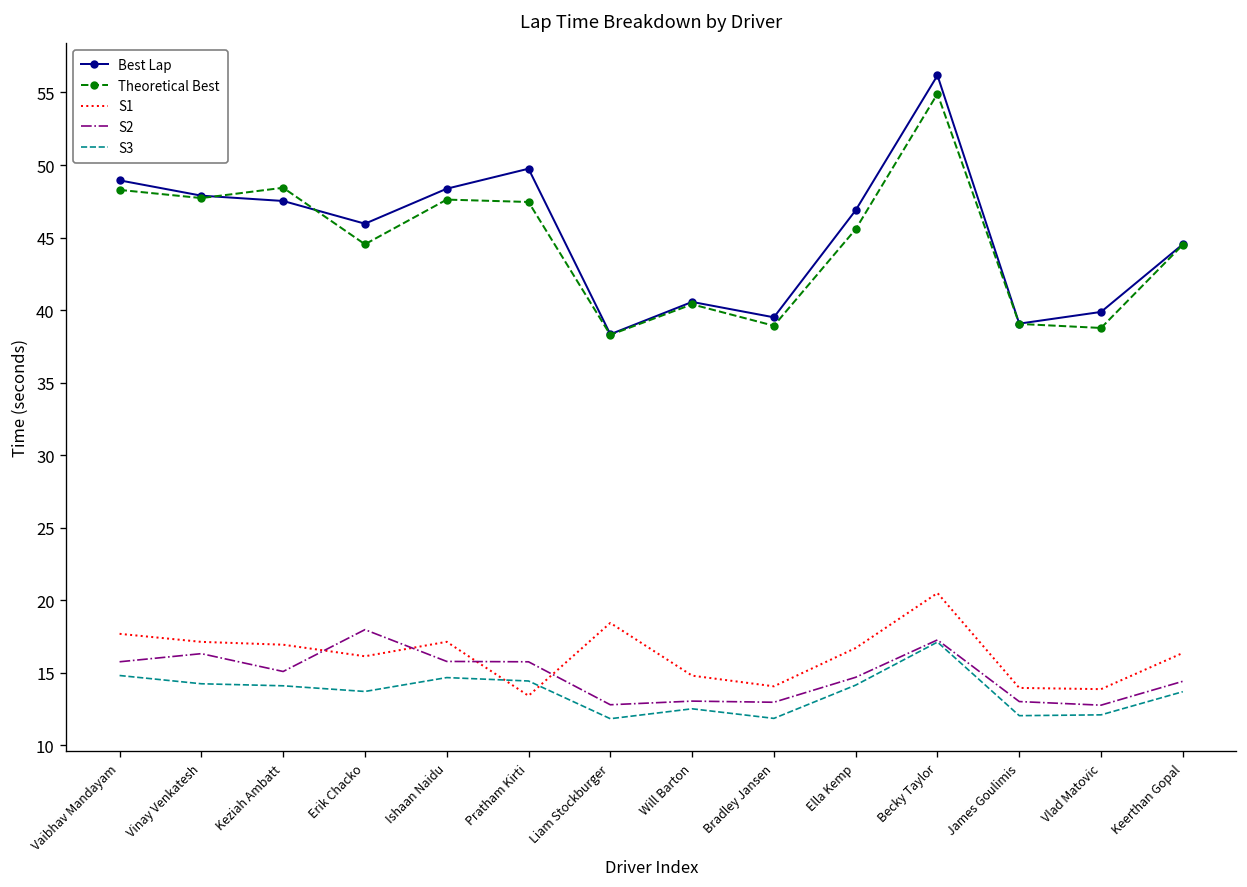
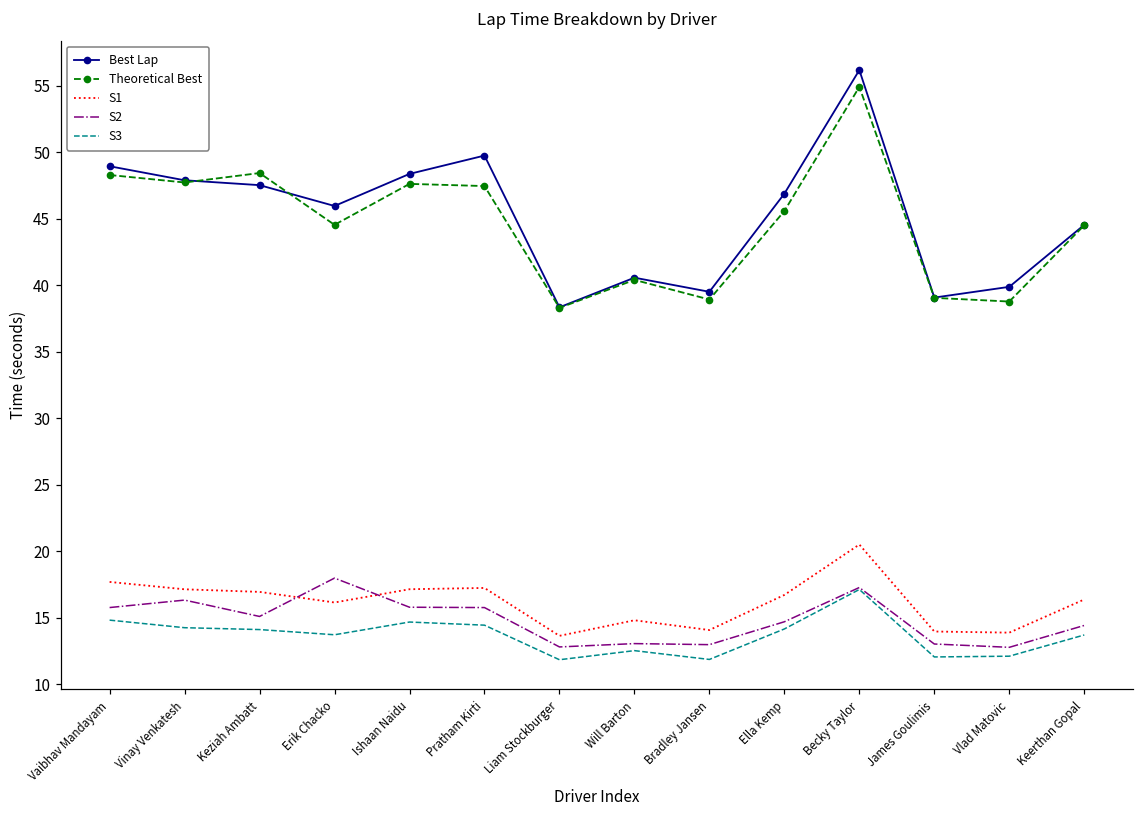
  {
    "Best Lap": {
      "Vaibhav Mandayam": 48.9,
      "Keziah Ambatt": 47.5,
      "Erik Chacko": 46.0,
      "Ishaan Naidu": 48.4,
      "Pratham Kirti": 49.7,
      "Bradley Jansen": 39.5,
      "Ella Kemp": 46.9,
      "Becky Taylor": 56.2,
      "Vlad Matovic": 39.9
    },
    "Theoretical Best": {
      "Vaibhav Mandayam": 48.3,
      "Keziah Ambatt": 48.4,
      "Erik Chacko": 44.5,
      "Ishaan Naidu": 47.6,
      "Pratham Kirti": 47.5,
      "Bradley Jansen": 38.9,
      "Ella Kemp": 45.6,
      "Becky Taylor": 54.9,
      "Vlad Matovic": 38.8
    },
    "S1": {
      "Vaibhav Mandayam": 17.7,
      "Vinay Venkatesh": 17.1,
      "Keziah Ambatt": 16.9,
      "Erik Chacko": 16.1,
      "Ishaan Naidu": 17.1,
-     "Pratham Kirti": 13.4,
-     "Liam Stockburger": 18.4,
+     "Pratham Kirti": 17.2,
+     "Liam Stockburger": 13.6,
      "Will Barton": 14.8,
      "Bradley Jansen": 14.1,
      "Ella Kemp": 16.7,
      "Becky Taylor": 20.5,
      "James Goulimis": 14.0,
      "Vlad Matovic": 13.9,
      "Keerthan Gopal": 16.4
    },
    "S2": {
      "Vaibhav Mandayam": 15.8,
      "Vinay Venkatesh": 16.3,
      "Keziah Ambatt": 15.1,
      "Erik Chacko": 18.0,
      "Ishaan Naidu": 15.8,
      "Pratham Kirti": 15.8,
      "Liam Stockburger": 12.8,
      "Will Barton": 13.1,
      "Bradley Jansen": 13.0,
      "Ella Kemp": 14.7,
      "James Goulimis": 13.0,
      "Vlad Matovic": 12.8,
      "Keerthan Gopal": 14.4
    },
    "S3": {
      "Vaibhav Mandayam": 14.8,
      "Vinay Venkatesh": 14.3,
      "Keziah Ambatt": 14.1,
      "Erik Chacko": 13.7,
      "Ishaan Naidu": 14.7,
      "Pratham Kirti": 14.4,
      "Liam Stockburger": 11.8,
      "Will Barton": 12.5,
      "Bradley Jansen": 11.9,
      "Ella Kemp": 14.2,
      "James Goulimis": 12.1,
      "Vlad Matovic": 12.1,
      "Keerthan Gopal": 13.7
    }
  }
